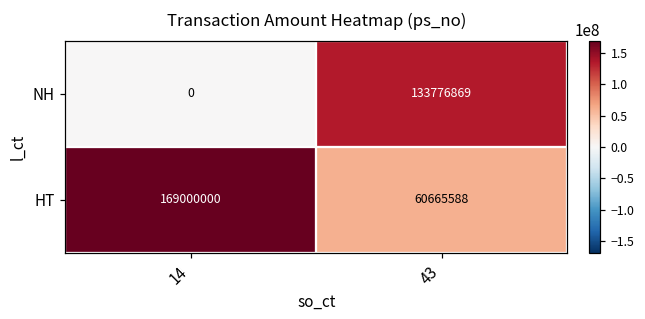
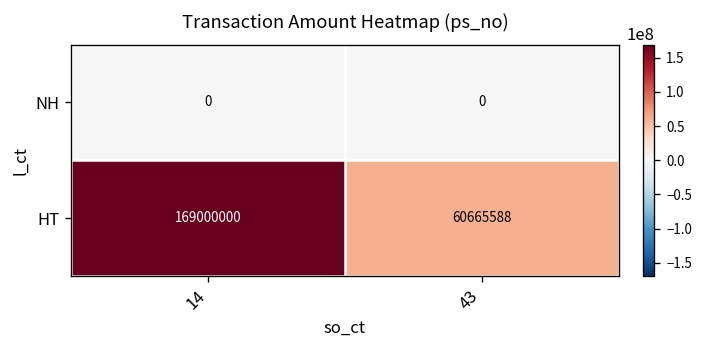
  {
    "NH": {
      "14": 0,
-     "43": 133776869
+     "43": 0
    },
    "HT": {
      "14": 169000000,
      "43": 60665588
    }
  }
